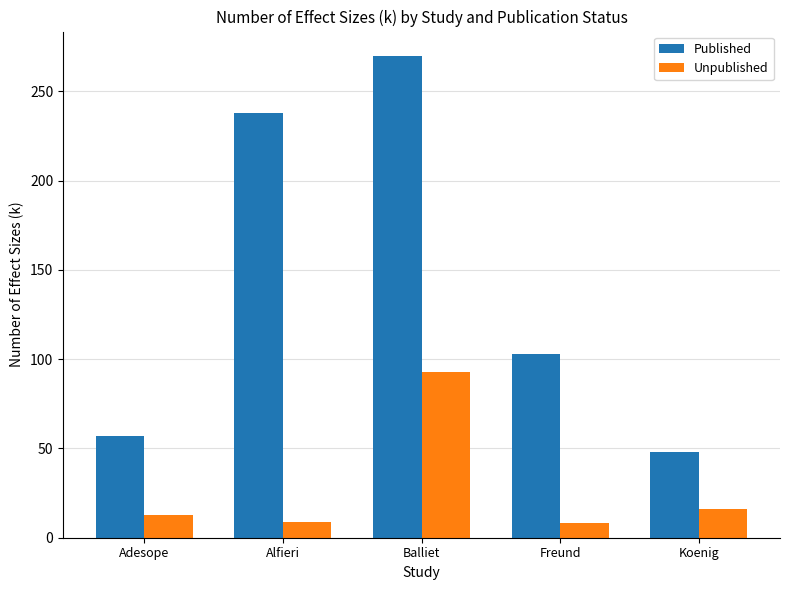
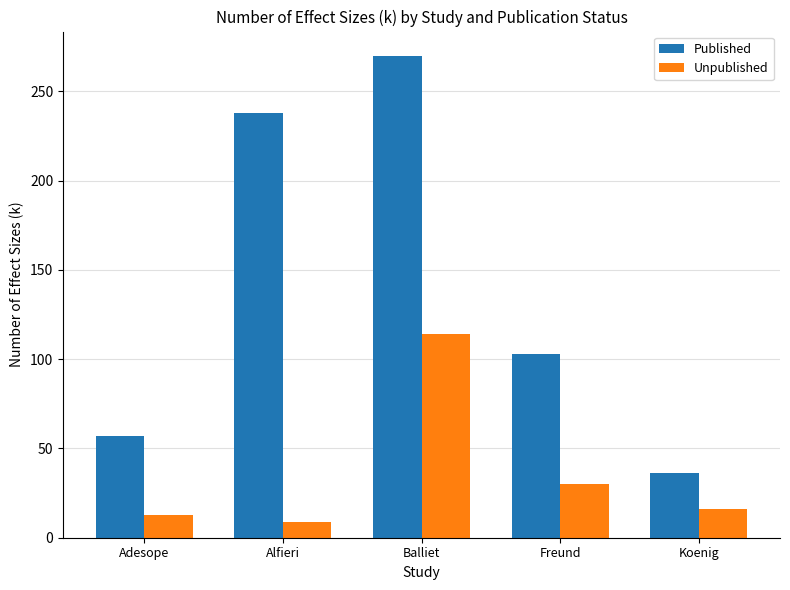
  {
    "Published": {
      "Adesope": 57,
      "Alfieri": 238,
      "Balliet": 270,
      "Freund": 103,
-     "Koenig": 48
+     "Koenig": 36
    },
    "Unpublished": {
      "Adesope": 13,
      "Alfieri": 9,
-     "Balliet": 93,
-     "Freund": 8,
+     "Balliet": 114,
+     "Freund": 30,
      "Koenig": 16
    }
  }
